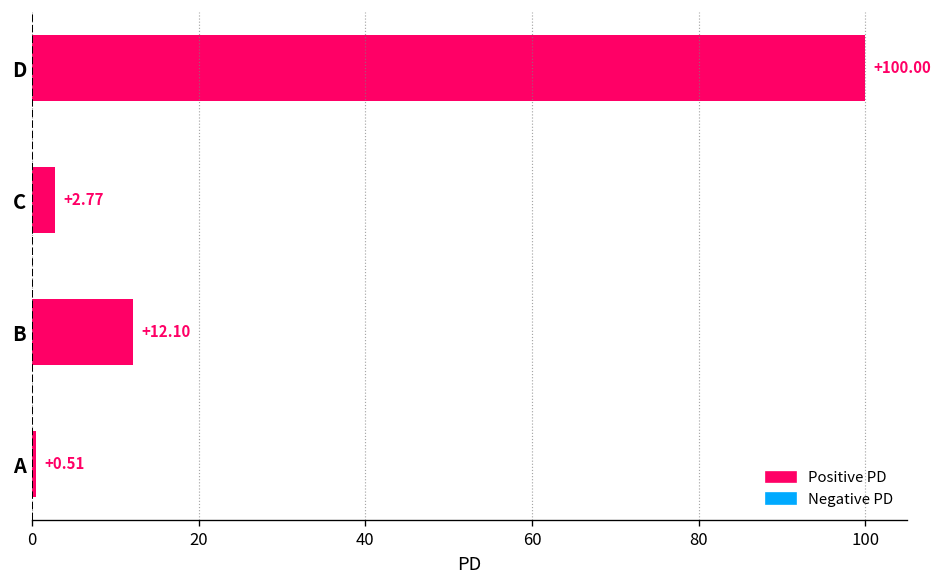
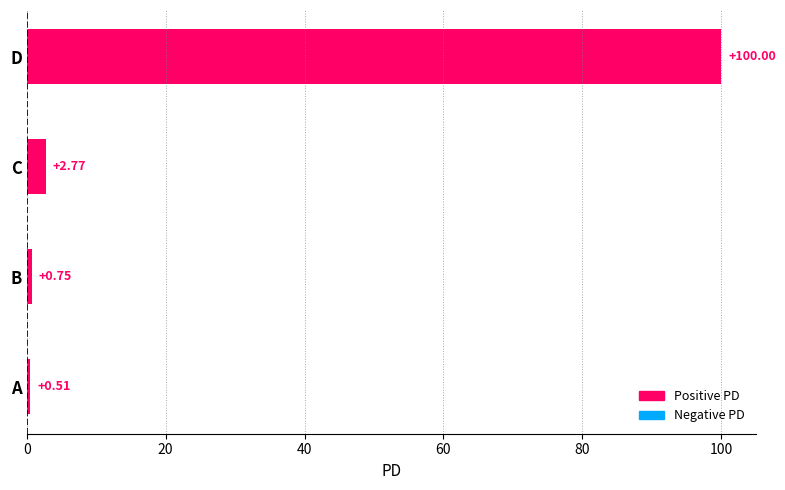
  {
    "D": "+100.00",
    "C": "+2.77",
-   "B": "+12.10",
+   "B": "+0.75",
    "A": "+0.51"
  }
